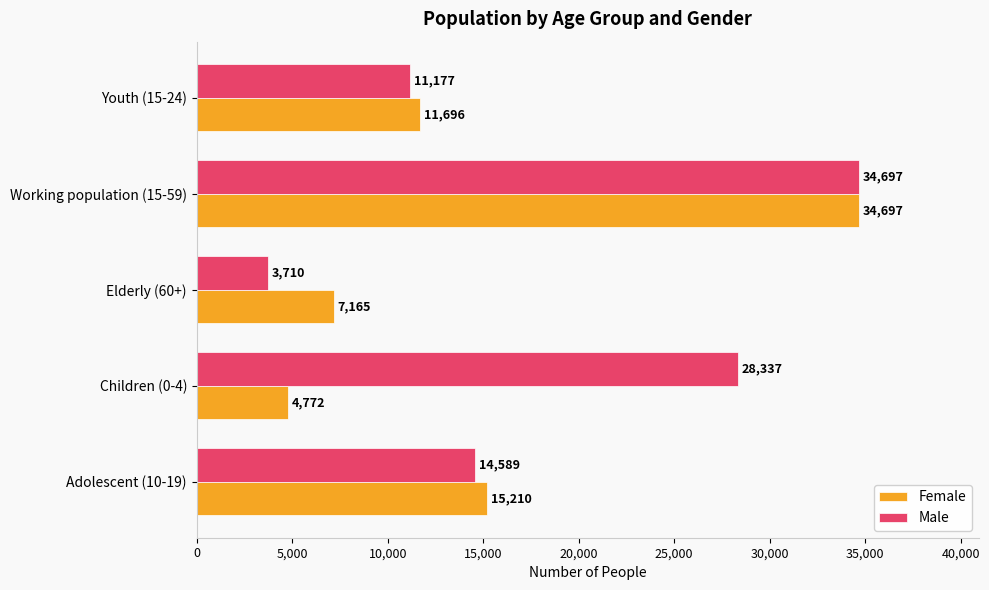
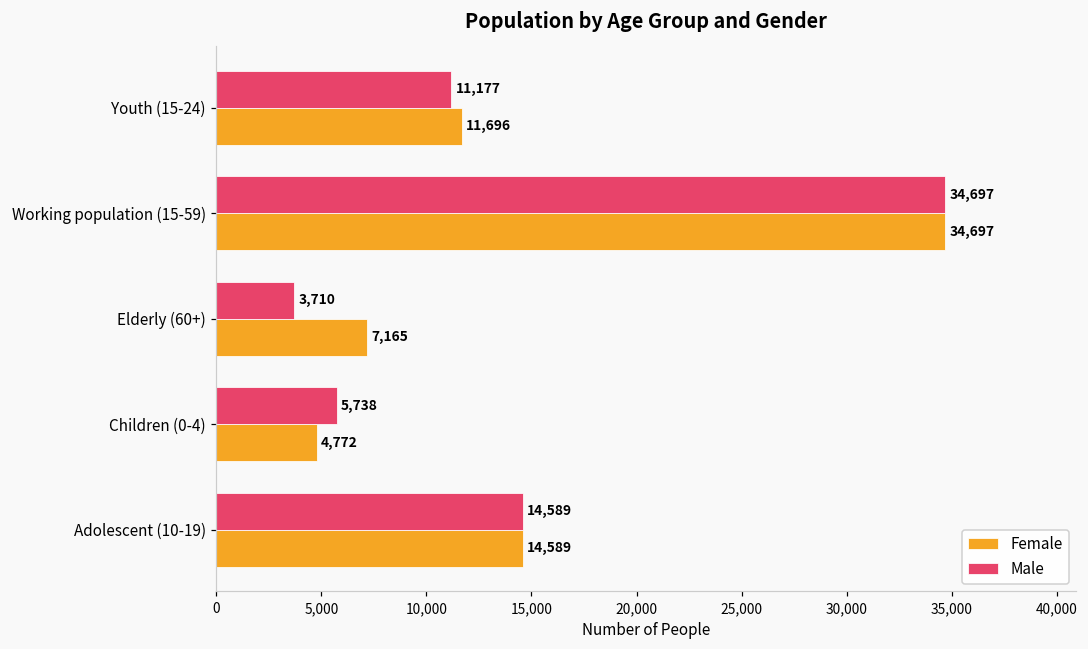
  {
    "Female": {
      "Youth (15-24)": "11,696",
      "Working population (15-59)": "34,697",
      "Elderly (60+)": "7,165",
      "Children (0-4)": "4,772",
-     "Adolescent (10-19)": "15,210"
+     "Adolescent (10-19)": "14,589"
    },
    "Male": {
      "Youth (15-24)": "11,177",
      "Working population (15-59)": "34,697",
      "Elderly (60+)": "3,710",
-     "Children (0-4)": "28,337",
+     "Children (0-4)": "5,738",
      "Adolescent (10-19)": "14,589"
    }
  }
